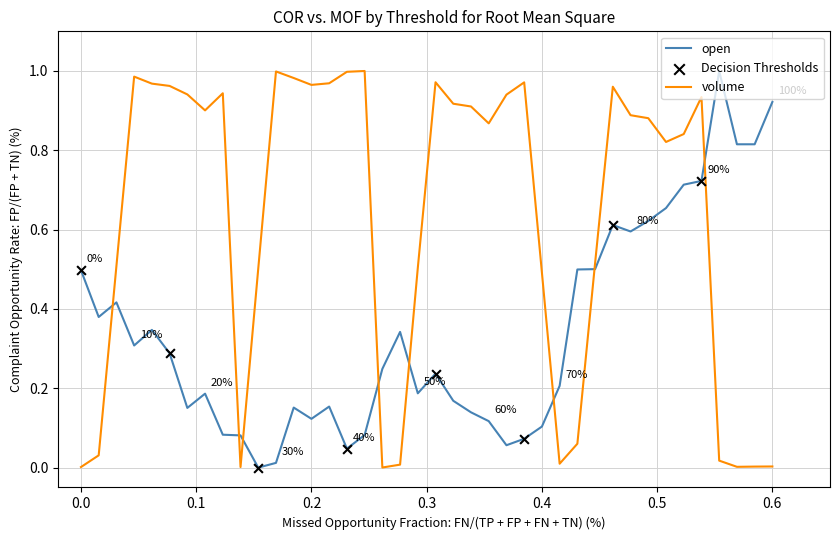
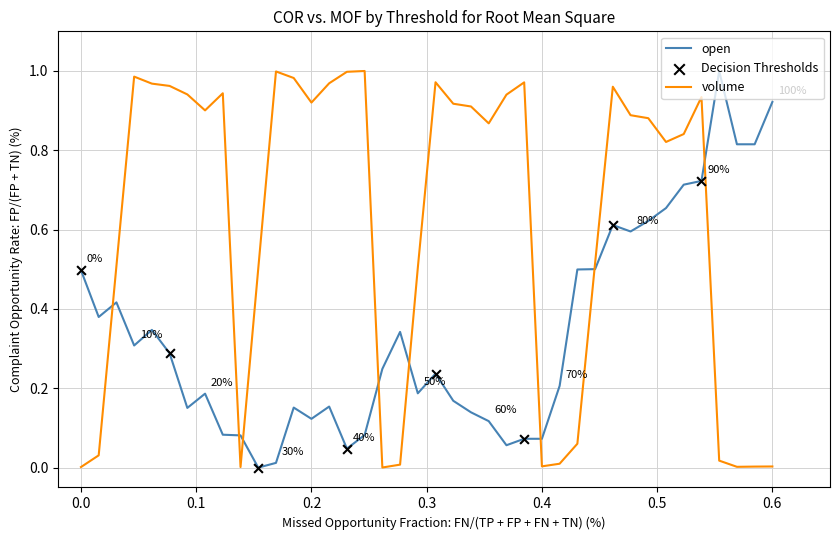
  {
    "open": {
      "0.2": 0.12,
-     "0.4": 0.10
+     "0.4": 0.07
    },
    "volume": {
      "0.0": 0.00,
-     "0.2": 0.96,
-     "0.4": 0.49,
+     "0.2": 0.92,
+     "0.4": 0.00,
      "0.6": 0.00
    }
  }
